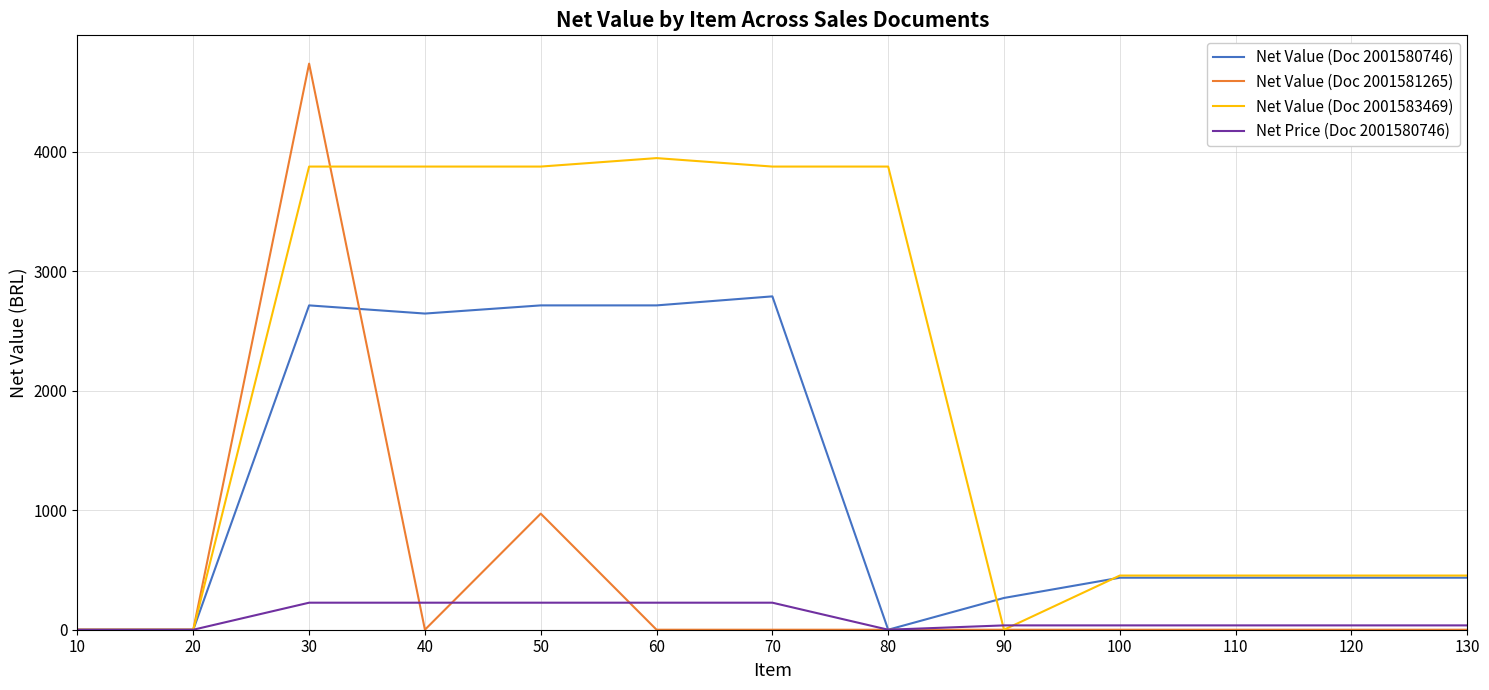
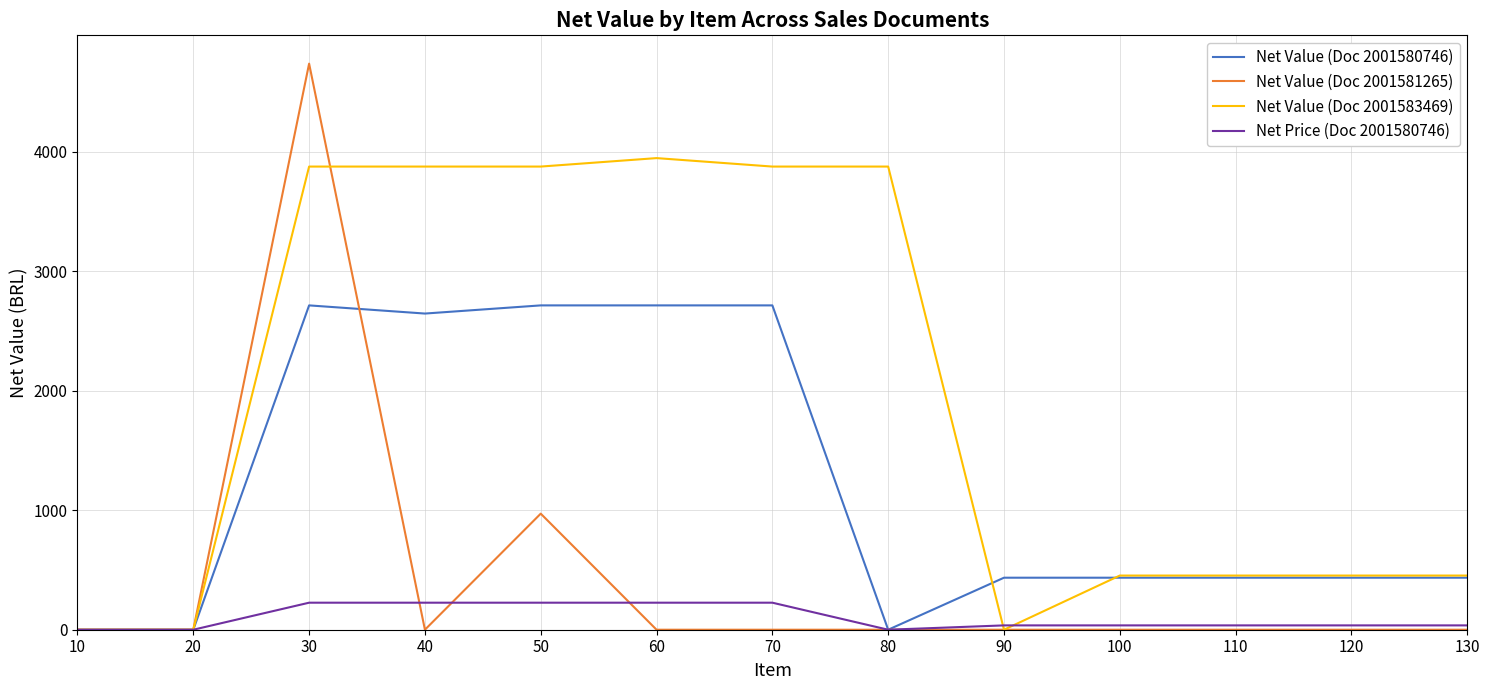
  {
    "Net Value (Doc 2001580746)": {
      "30": 2710,
      "40": 2650,
      "50": 2710,
      "60": 2710,
-     "70": 2790,
-     "90": 270
+     "70": 2710,
+     "90": 440
    },
    "Net Value (Doc 2001581265)": {
      "30": 4740,
      "40": 0,
      "50": 970,
      "60": 0,
      "70": 0,
      "100": 0,
      "110": 0,
      "120": 0,
      "130": 0
    },
    "Net Value (Doc 2001583469)": {
      "30": 3880,
      "40": 3880,
      "50": 3880,
      "60": 3950,
      "70": 3880,
      "80": 3880
    },
    "Net Price (Doc 2001580746)": {
      "30": 230,
      "40": 230,
      "50": 230,
      "60": 230,
      "70": 230,
      "90": 40,
      "100": 40,
      "110": 40,
      "120": 40,
      "130": 40
    }
  }
